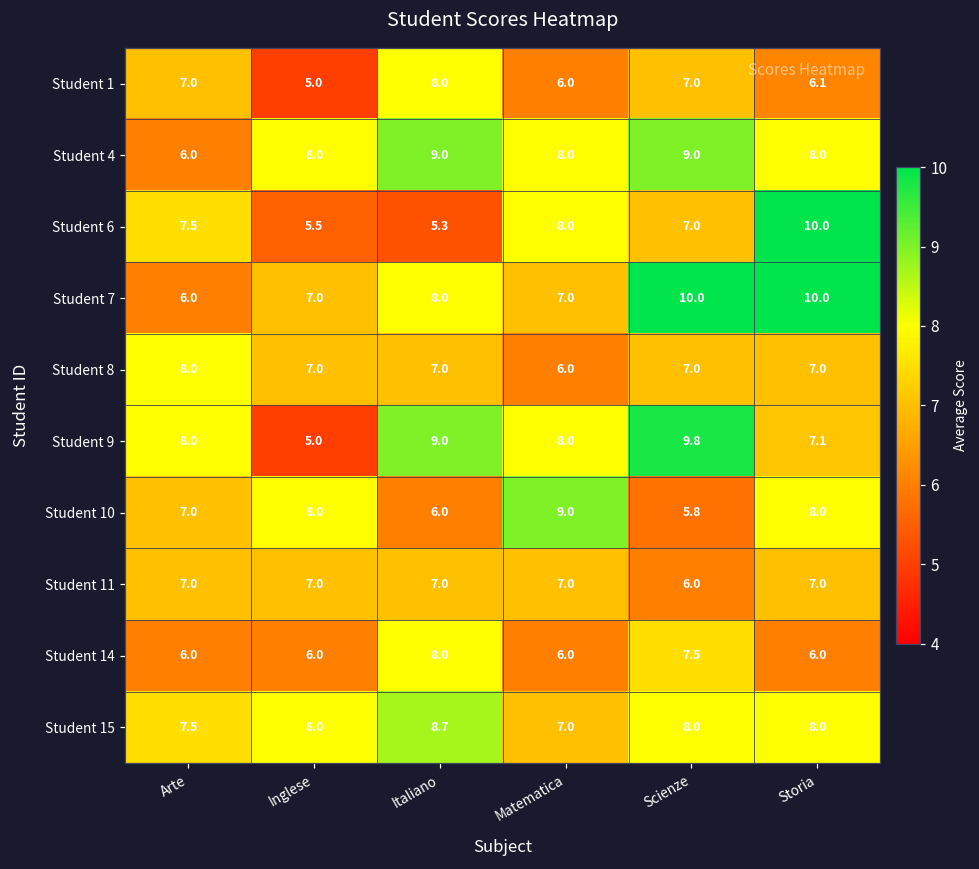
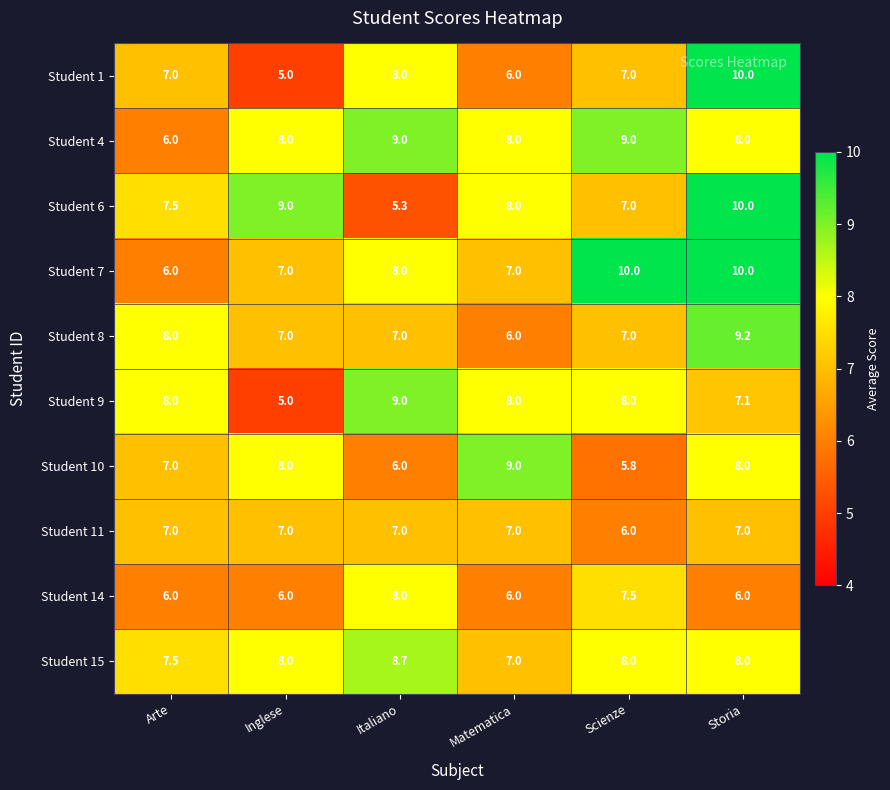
  {
    "Student 1": {
      "Arte": 7.0,
      "Inglese": 5.0,
      "Italiano": 8.0,
      "Matematica": 6.0,
      "Scienze": 7.0,
-     "Storia": 6.1
+     "Storia": 10.0
    },
    "Student 4": {
      "Arte": 6.0,
      "Inglese": 8.0,
      "Italiano": 9.0,
      "Matematica": 8.0,
      "Scienze": 9.0,
      "Storia": 8.0
    },
    "Student 6": {
      "Arte": 7.5,
-     "Inglese": 5.5,
+     "Inglese": 9.0,
      "Italiano": 5.3,
      "Matematica": 8.0,
      "Scienze": 7.0,
      "Storia": 10.0
    },
    "Student 7": {
      "Arte": 6.0,
      "Inglese": 7.0,
      "Italiano": 8.0,
      "Matematica": 7.0,
      "Scienze": 10.0,
      "Storia": 10.0
    },
    "Student 8": {
      "Arte": 8.0,
      "Inglese": 7.0,
      "Italiano": 7.0,
      "Matematica": 6.0,
      "Scienze": 7.0,
-     "Storia": 7.0
+     "Storia": 9.2
    },
    "Student 9": {
      "Arte": 8.0,
      "Inglese": 5.0,
      "Italiano": 9.0,
      "Matematica": 8.0,
-     "Scienze": 9.8,
+     "Scienze": 8.0,
      "Storia": 7.1
    },
    "Student 10": {
      "Arte": 7.0,
      "Inglese": 8.0,
      "Italiano": 6.0,
      "Matematica": 9.0,
      "Scienze": 5.8,
      "Storia": 8.0
    },
    "Student 11": {
      "Arte": 7.0,
      "Inglese": 7.0,
      "Italiano": 7.0,
      "Matematica": 7.0,
      "Scienze": 6.0,
      "Storia": 7.0
    },
    "Student 14": {
      "Arte": 6.0,
      "Inglese": 6.0,
      "Italiano": 8.0,
      "Matematica": 6.0,
      "Scienze": 7.5,
      "Storia": 6.0
    },
    "Student 15": {
      "Arte": 7.5,
      "Inglese": 8.0,
      "Italiano": 8.7,
      "Matematica": 7.0,
      "Scienze": 8.0,
      "Storia": 8.0
    }
  }
